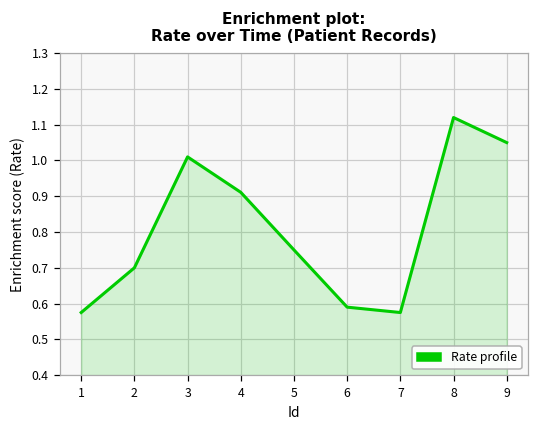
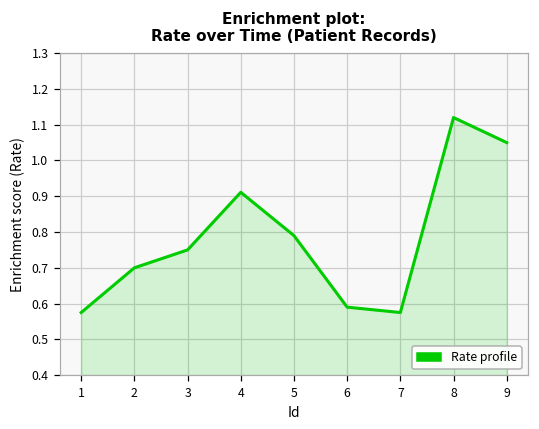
  {
    "1": 0.58,
    "2": 0.70,
-   "3": 1.01,
+   "3": 0.75,
    "4": 0.91,
-   "5": 0.75,
+   "5": 0.79,
    "6": 0.59,
    "7": 0.58,
    "8": 1.12,
    "9": 1.05
  }
